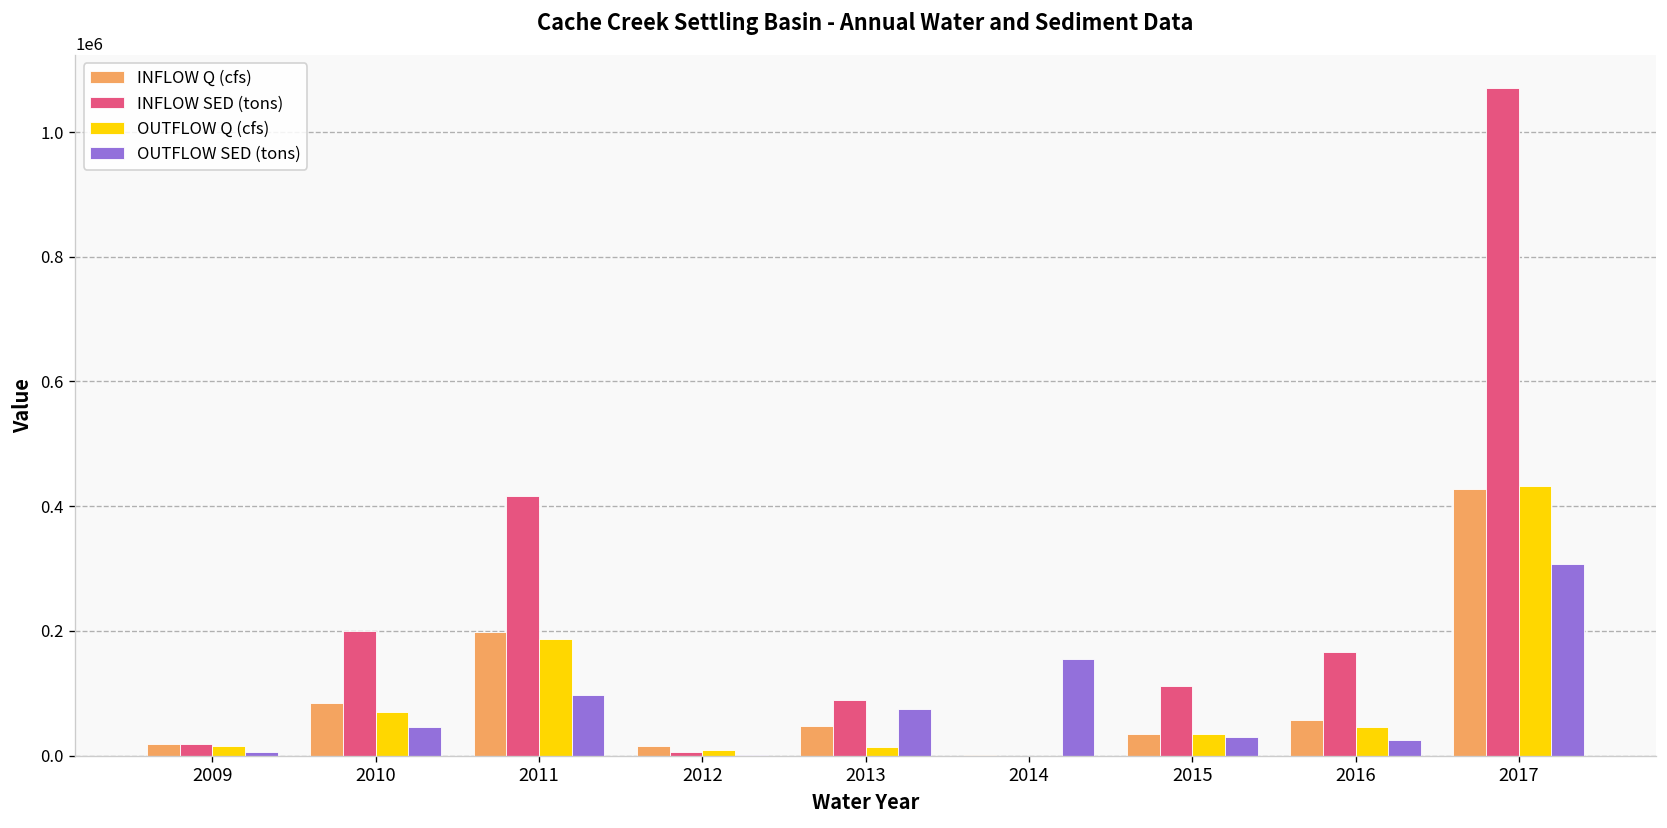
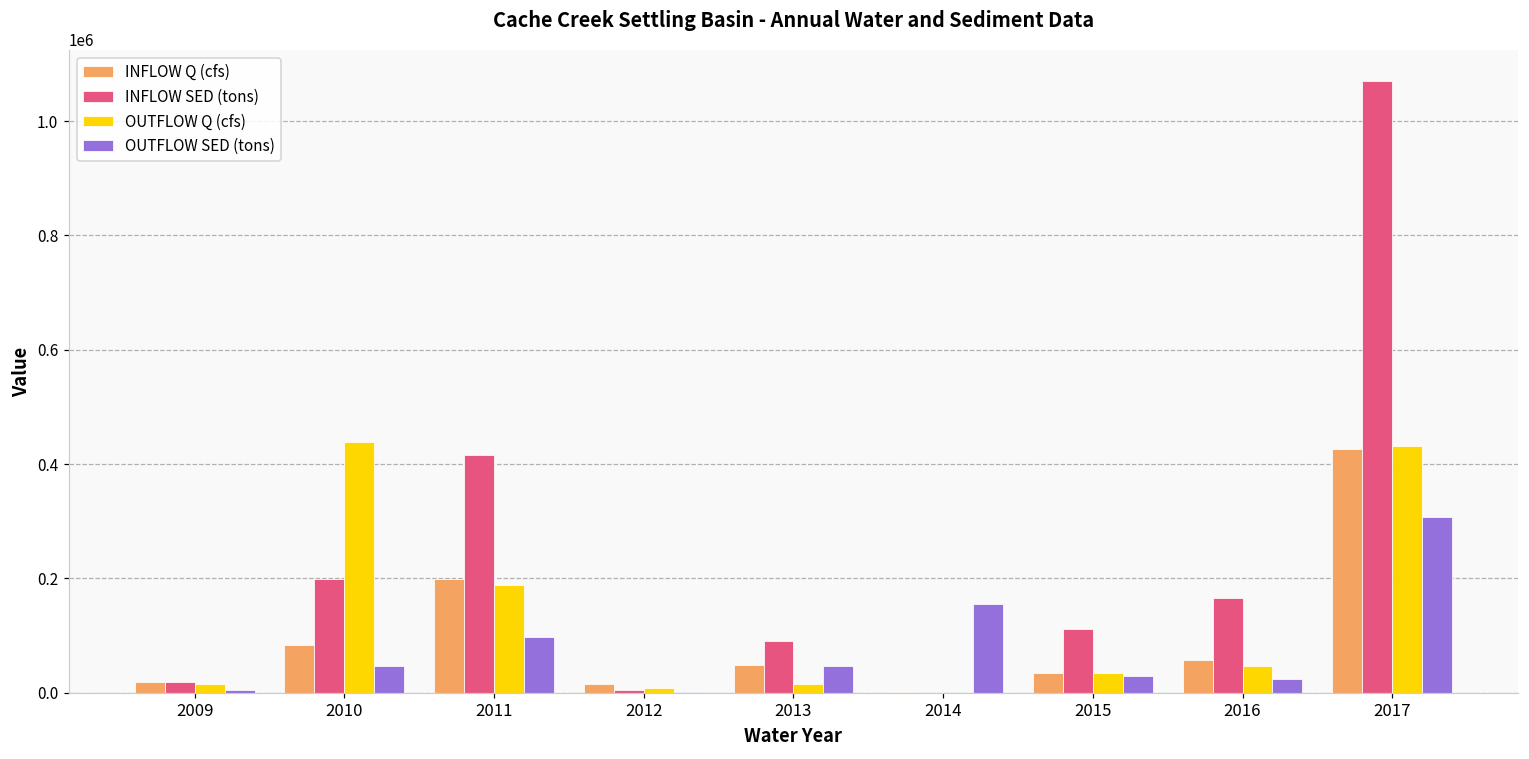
  {
    "INFLOW Q (cfs)": {
      "2009": 20000,
      "2010": 80000,
      "2011": 200000,
      "2012": 20000,
      "2013": 50000,
      "2015": 40000,
      "2016": 60000,
      "2017": 430000
    },
    "INFLOW SED (tons)": {
      "2009": 20000,
      "2010": 200000,
      "2011": 420000,
      "2012": 10000,
      "2013": 90000,
      "2015": 110000,
      "2016": 170000,
      "2017": 1070000
    },
    "OUTFLOW Q (cfs)": {
      "2009": 20000,
-     "2010": 70000,
+     "2010": 440000,
      "2011": 190000,
      "2012": 10000,
      "2013": 10000,
      "2015": 30000,
      "2016": 50000,
      "2017": 430000
    },
    "OUTFLOW SED (tons)": {
      "2009": 10000,
      "2010": 50000,
      "2011": 100000,
-     "2013": 80000,
+     "2013": 50000,
      "2014": 160000,
      "2015": 30000,
      "2016": 20000,
      "2017": 310000
    }
  }
